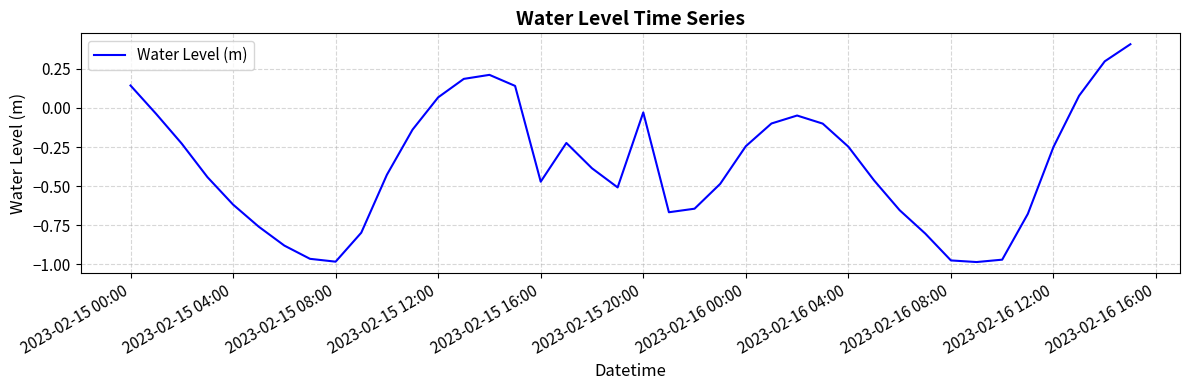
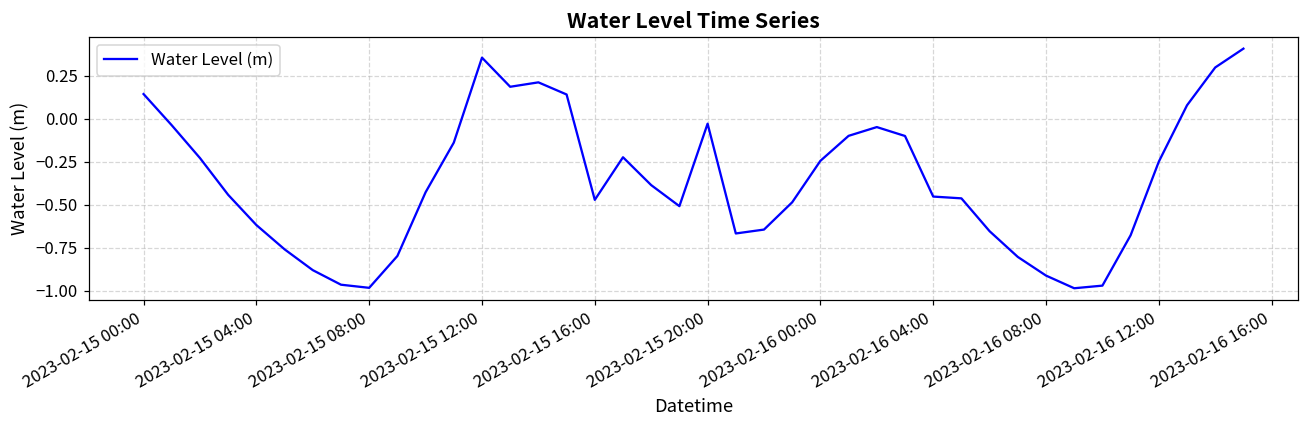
  {
    "2023-02-15 00:00": 0.14,
    "2023-02-15 04:00": -0.62,
    "2023-02-15 08:00": -0.98,
-   "2023-02-15 12:00": 0.07,
+   "2023-02-15 12:00": 0.36,
    "2023-02-15 16:00": -0.47,
    "2023-02-15 20:00": -0.03,
    "2023-02-16 00:00": -0.24,
-   "2023-02-16 04:00": -0.25,
-   "2023-02-16 08:00": -0.97,
+   "2023-02-16 04:00": -0.45,
+   "2023-02-16 08:00": -0.91,
    "2023-02-16 12:00": -0.25
  }
